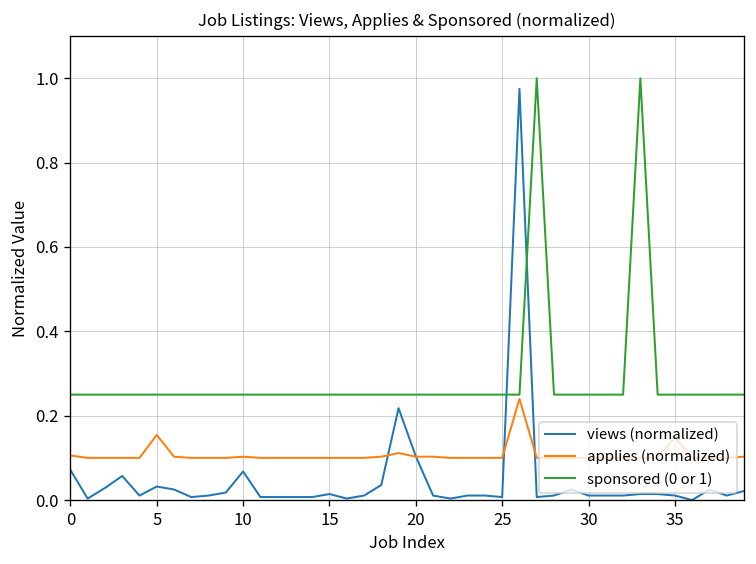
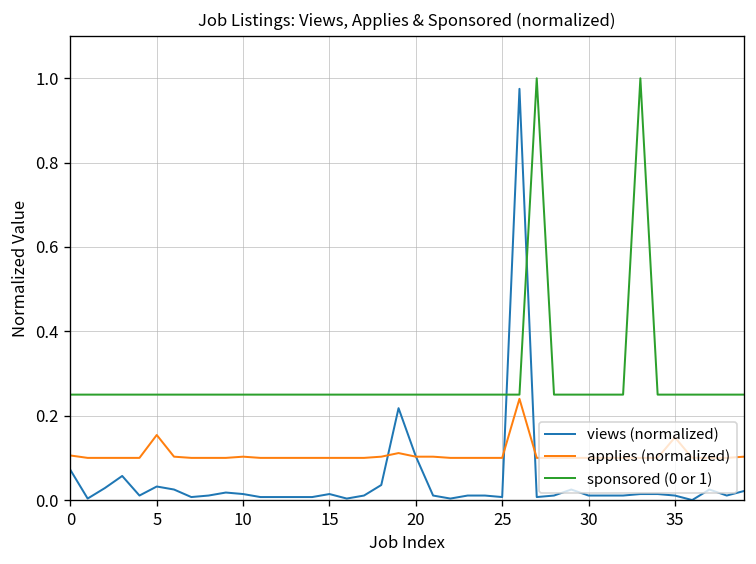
  {
    "views (normalized)": {
      "0": 0.07,
      "5": 0.03,
-     "10": 0.07,
+     "10": 0.01,
      "15": 0.01,
      "25": 0.01,
      "30": 0.01,
      "35": 0.01
    },
    "applies (normalized)": {
      "0": 0.11,
      "5": 0.15,
      "10": 0.10,
      "15": 0.10,
      "25": 0.10
    },
    "sponsored (0 or 1)": {
      "0": 0.25,
      "5": 0.25,
      "10": 0.25,
      "15": 0.25,
      "20": 0.25,
      "25": 0.25,
      "30": 0.25,
      "35": 0.25
    }
  }
